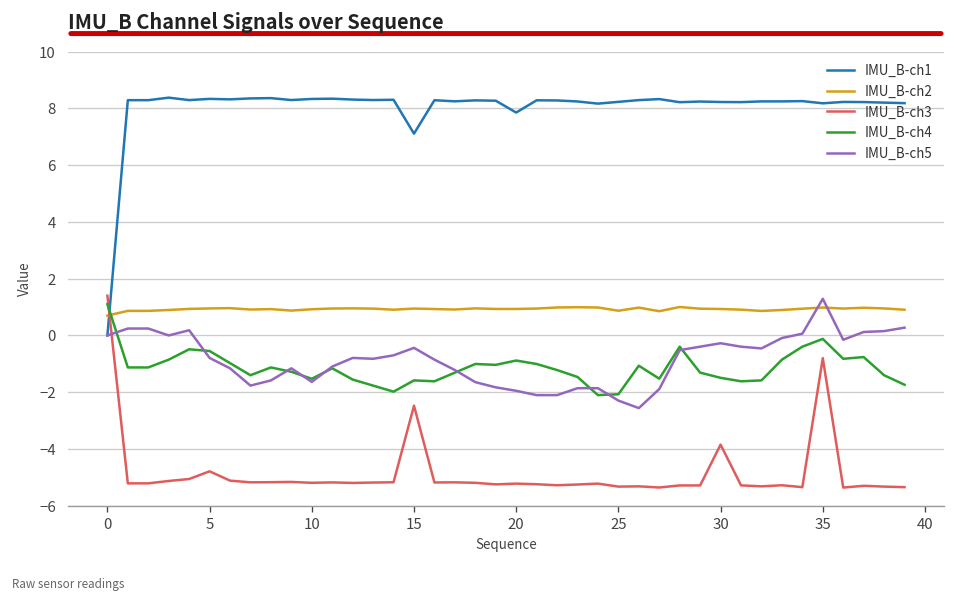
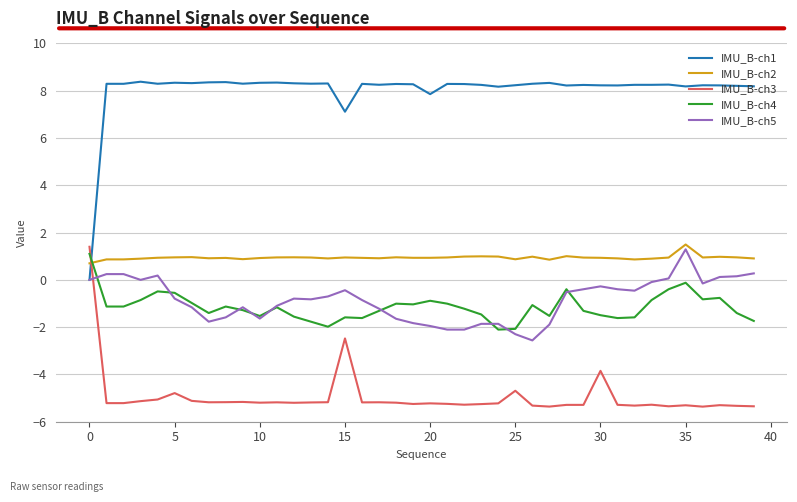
  {
    "IMU_B-ch1": {
      "5": 8.3,
      "10": 8.3,
      "15": 7.1,
      "20": 7.9,
      "25": 8.2,
      "30": 8.2,
      "35": 8.2
    },
    "IMU_B-ch2": {
      "0": 0.7,
      "5": 1.0,
      "10": 0.9,
      "15": 0.9,
      "20": 0.9,
      "25": 0.9,
      "30": 0.9,
-     "35": 1.0
+     "35": 1.5
    },
    "IMU_B-ch3": {
      "0": 1.4,
      "5": -4.8,
      "10": -5.2,
      "15": -2.5,
      "20": -5.2,
-     "25": -5.3,
+     "25": -4.7,
      "30": -3.8,
-     "35": -0.8
+     "35": -5.3
    },
    "IMU_B-ch4": {
      "0": 1.1,
      "5": -0.5,
      "10": -1.5,
      "15": -1.6,
      "20": -0.9,
      "25": -2.1,
      "30": -1.5,
      "35": -0.1
    },
    "IMU_B-ch5": {
      "5": -0.8,
      "10": -1.6,
      "15": -0.4,
      "20": -2.0,
      "25": -2.3,
      "30": -0.3,
      "35": 1.3
    }
  }
